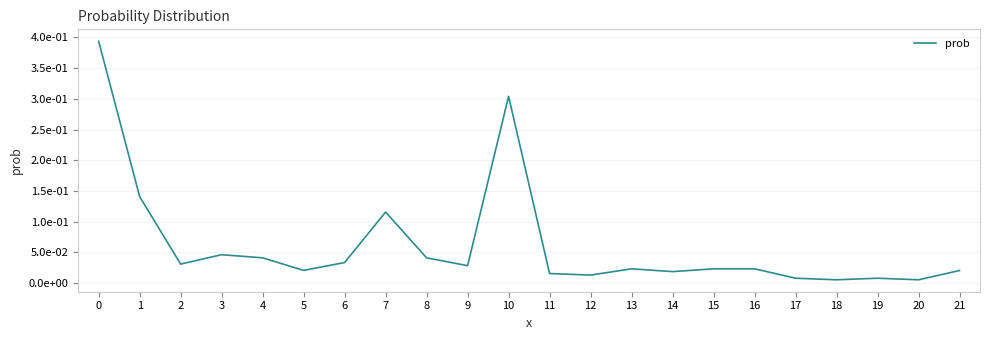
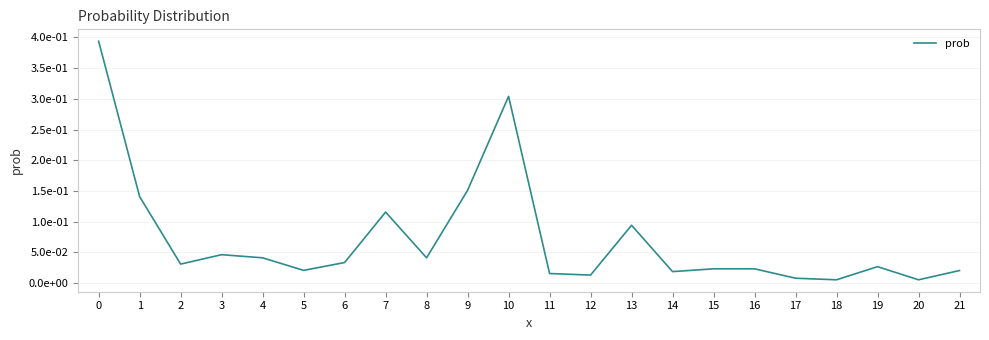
  {
    "0": 0.39,
    "1": 0.14,
    "2": 0.03,
    "3": 0.05,
    "4": 0.04,
    "5": 0.02,
    "6": 0.03,
    "7": 0.12,
    "8": 0.04,
-   "9": 0.03,
+   "9": 0.15,
    "10": 0.30,
    "11": 0.02,
    "12": 0.01,
-   "13": 0.02,
+   "13": 0.09,
    "14": 0.02,
    "15": 0.02,
    "16": 0.02,
    "17": 0.01,
    "18": 0.01,
-   "19": 0.01,
+   "19": 0.03,
    "20": 0.01,
    "21": 0.02
  }
